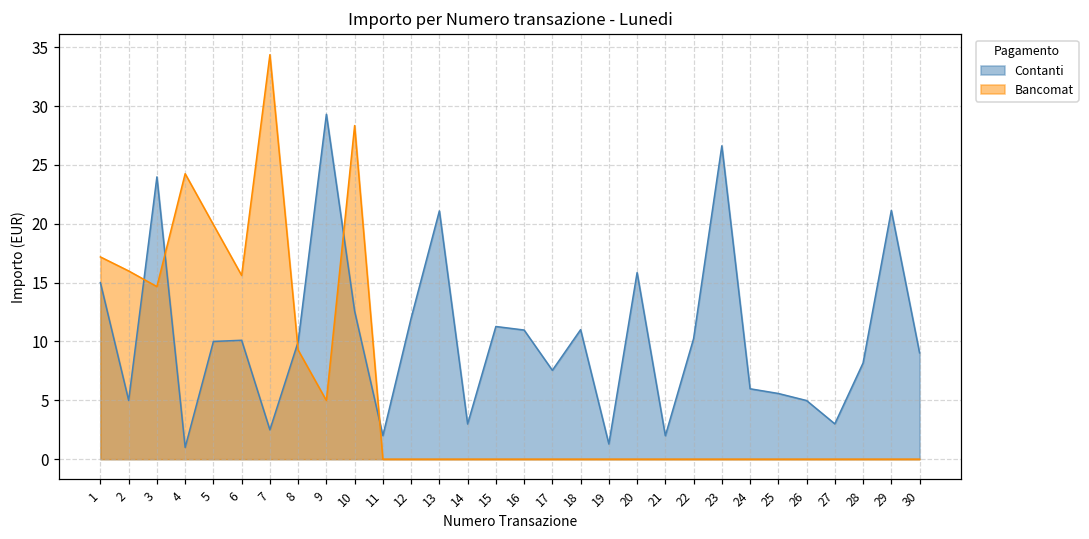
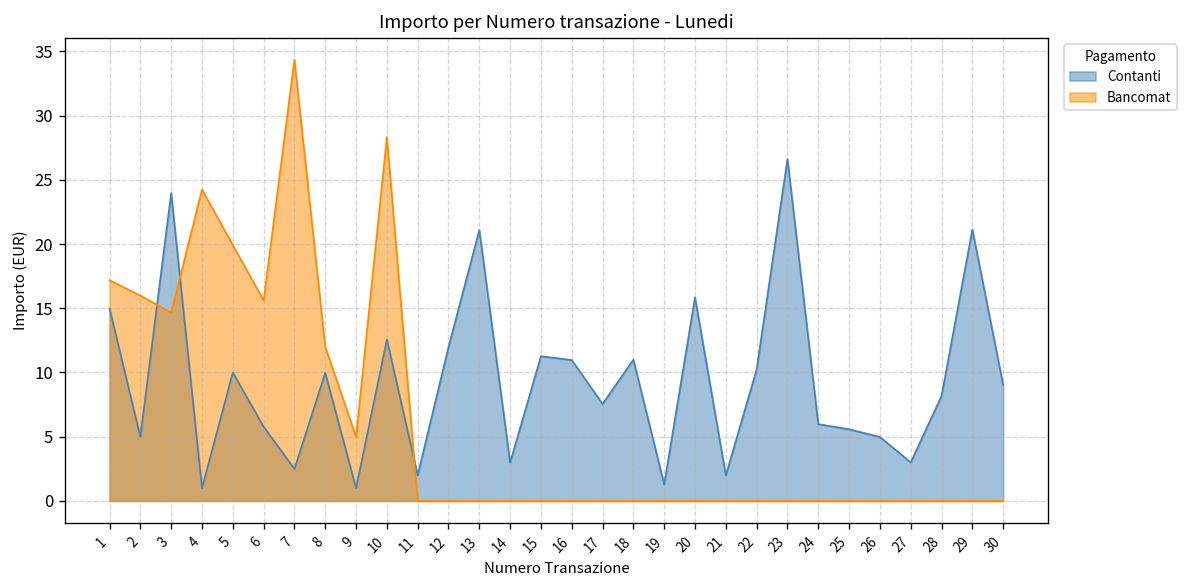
  {
    "Contanti": {
      "1": 15.0,
      "2": 5.0,
      "3": 24.0,
      "4": 1.0,
      "5": 10.0,
-     "6": 10.1,
+     "6": 5.8,
      "7": 2.5,
      "8": 10.0,
-     "9": 29.3,
+     "9": 1.0,
      "10": 12.6,
      "11": 2.0,
      "12": 12.0,
      "13": 21.1,
      "14": 3.0,
      "15": 11.3,
      "16": 11.0,
      "17": 7.6,
      "18": 11.0,
      "19": 1.3,
      "20": 15.9,
      "21": 2.0,
      "22": 10.2,
      "23": 26.6,
      "24": 6.0,
      "25": 5.6,
      "26": 5.0,
      "27": 3.0,
      "28": 8.2,
      "29": 21.1,
      "30": 9.0
    },
    "Bancomat": {
      "1": 17.2,
      "2": 16.0,
      "3": 14.7,
      "4": 24.3,
      "5": 19.9,
      "6": 15.6,
      "7": 34.4,
-     "8": 9.3,
+     "8": 12.0,
      "9": 5.0,
      "10": 28.3,
      "11": 0.0,
      "12": 0.0,
      "13": 0.0,
      "14": 0.0,
      "15": 0.0,
      "16": 0.0,
      "17": 0.0,
      "18": 0.0,
      "19": 0.0,
      "20": 0.0,
      "21": 0.0,
      "22": 0.0,
      "23": 0.0,
      "24": 0.0,
      "25": 0.0,
      "26": 0.0,
      "27": 0.0,
      "28": 0.0,
      "29": 0.0,
      "30": 0.0
    }
  }
